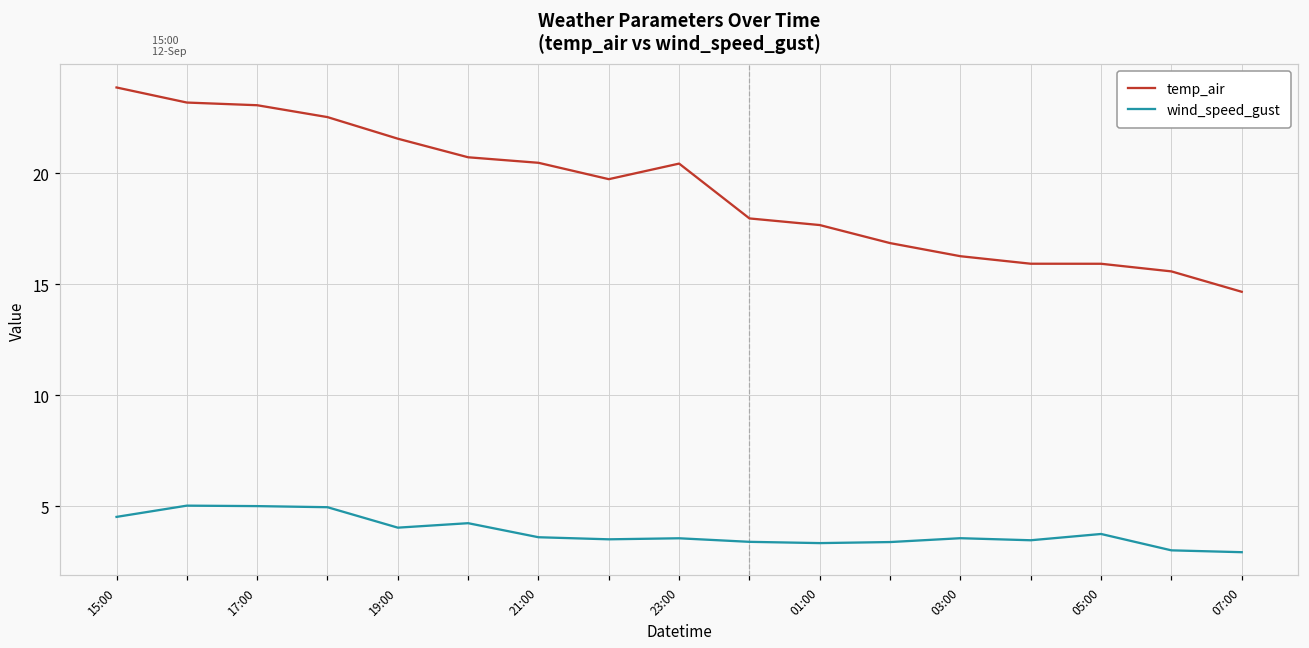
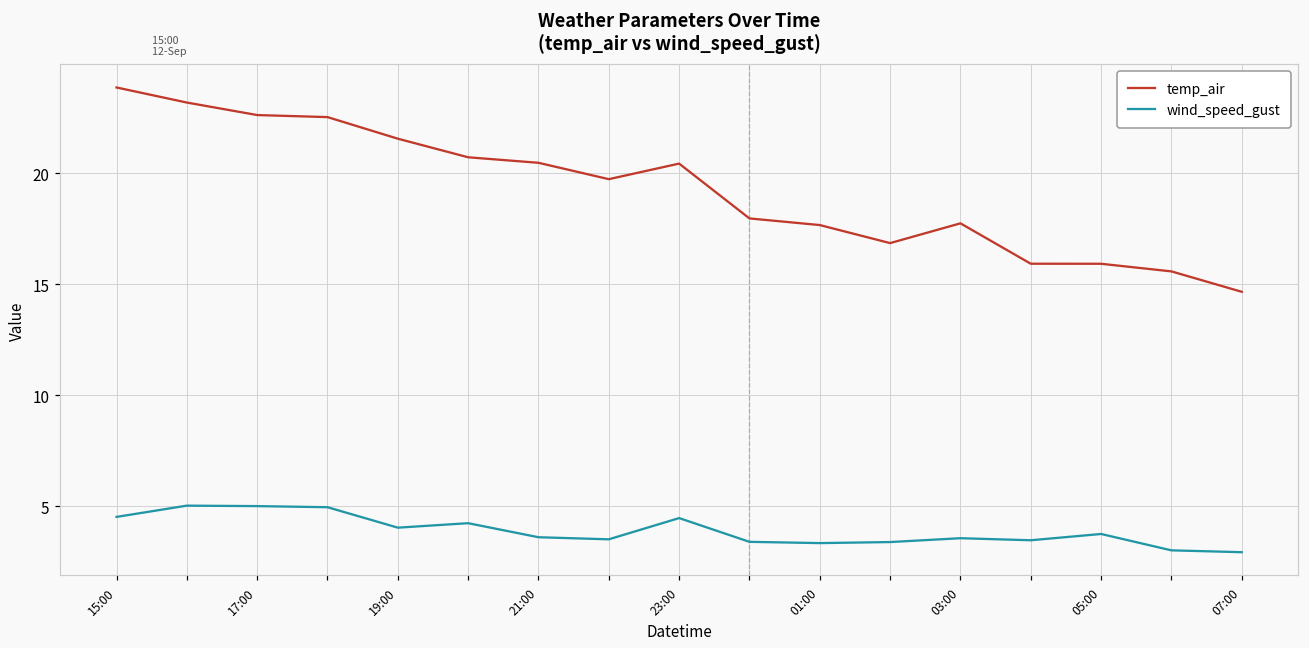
  {
    "temp_air": {
      "15:00": 23.9,
-     "17:00": 23.1,
+     "17:00": 22.6,
      "19:00": 21.6,
      "21:00": 20.5,
      "23:00": 20.4,
      "01:00": 17.7,
-     "03:00": 16.3,
+     "03:00": 17.7,
      "05:00": 15.9,
      "07:00": 14.7
    },
    "wind_speed_gust": {
      "15:00": 4.5,
      "17:00": 5.0,
      "19:00": 4.0,
      "21:00": 3.6,
-     "23:00": 3.5,
+     "23:00": 4.5,
      "01:00": 3.3,
      "03:00": 3.6,
      "05:00": 3.7,
      "07:00": 2.9
    }
  }
